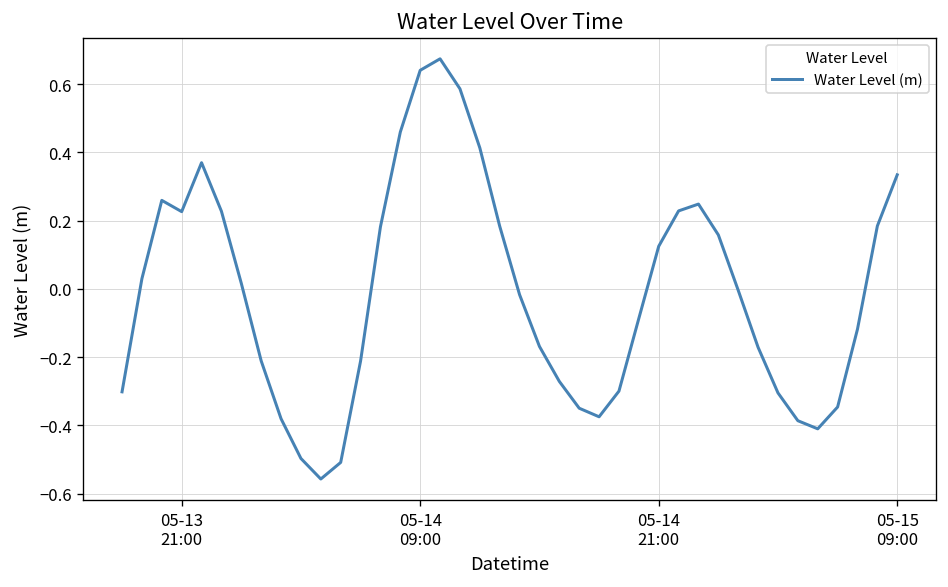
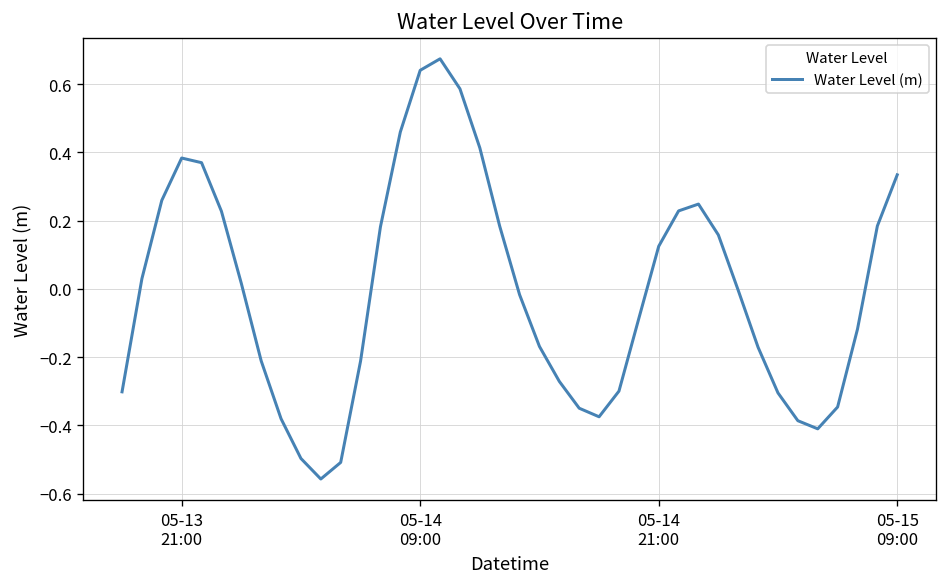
  {
-   "05-13 21:00": 0.23,
+   "05-13 21:00": 0.38,
    "05-14 09:00": 0.64,
    "05-14 21:00": 0.12,
    "05-15 09:00": 0.33
  }
